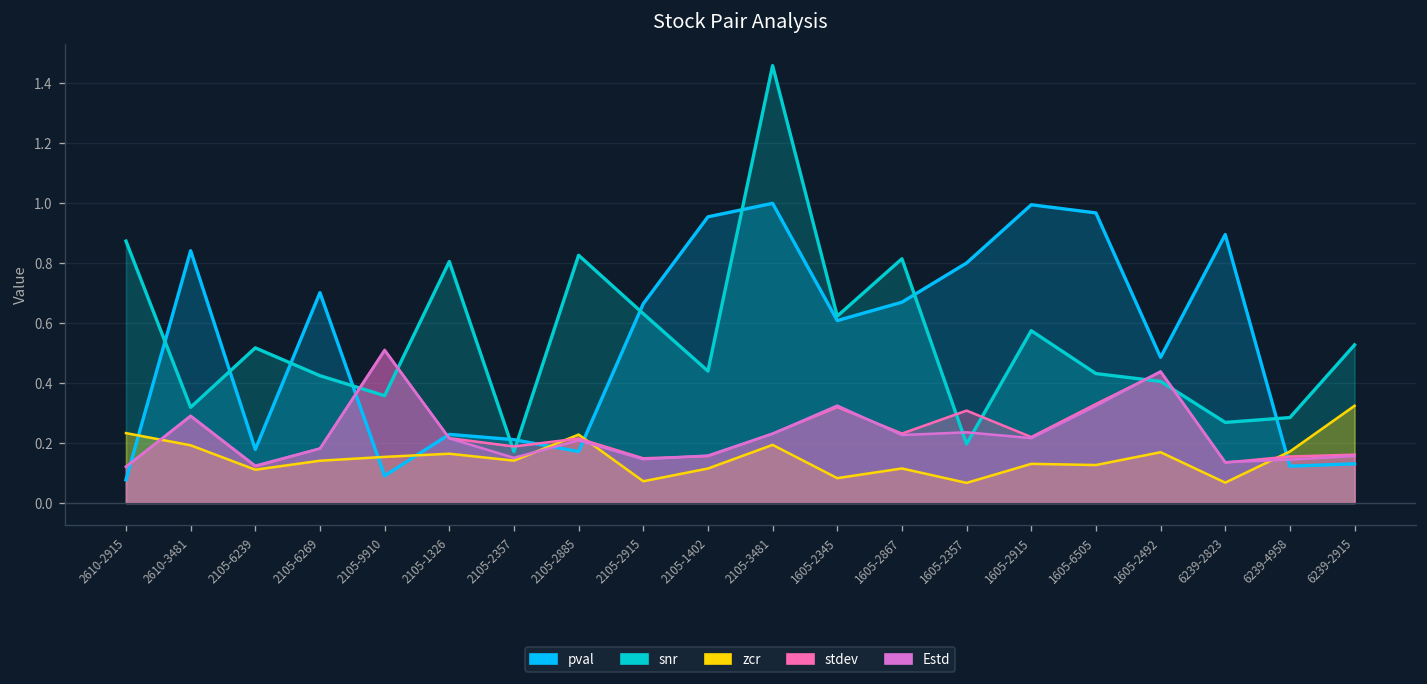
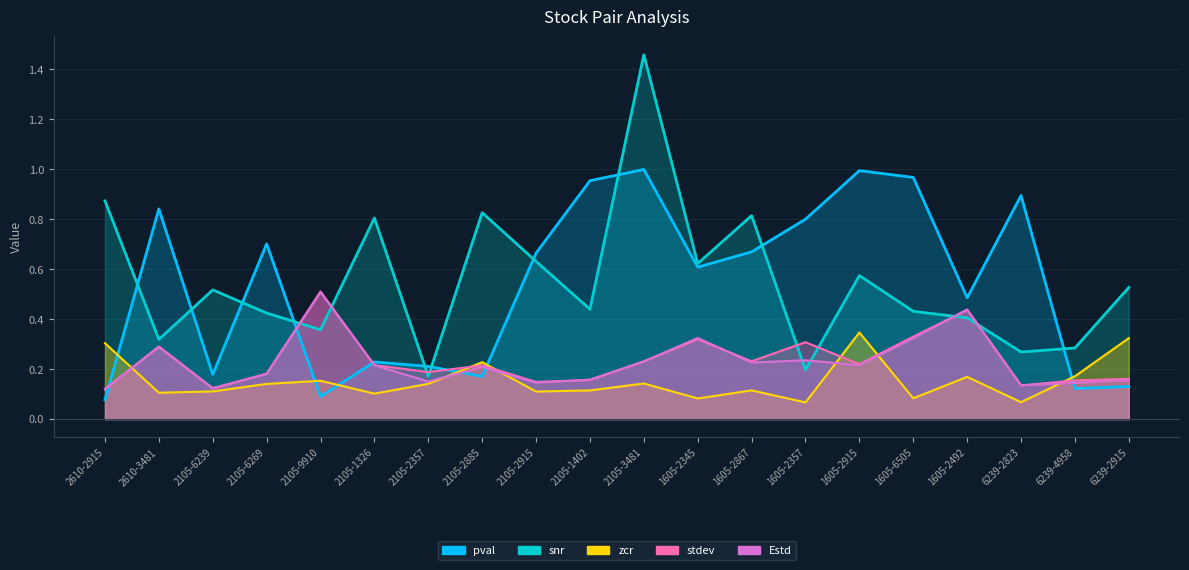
  {
    "zcr": {
-     "2610-2915": 0.23,
-     "2610-3481": 0.19,
+     "2610-2915": 0.30,
+     "2610-3481": 0.11,
      "2105-6239": 0.11,
      "2105-6269": 0.14,
      "2105-9910": 0.15,
-     "2105-1326": 0.16,
+     "2105-1326": 0.10,
      "2105-2885": 0.23,
-     "2105-2915": 0.07,
+     "2105-2915": 0.11,
      "2105-1402": 0.11,
-     "2105-3481": 0.19,
+     "2105-3481": 0.14,
      "1605-2345": 0.08,
      "1605-2867": 0.11,
      "1605-2357": 0.07,
-     "1605-2915": 0.13,
-     "1605-6505": 0.13,
+     "1605-2915": 0.35,
+     "1605-6505": 0.08,
      "1605-2492": 0.17,
      "6239-2823": 0.07,
      "6239-4958": 0.17,
      "6239-2915": 0.32
    }
  }
